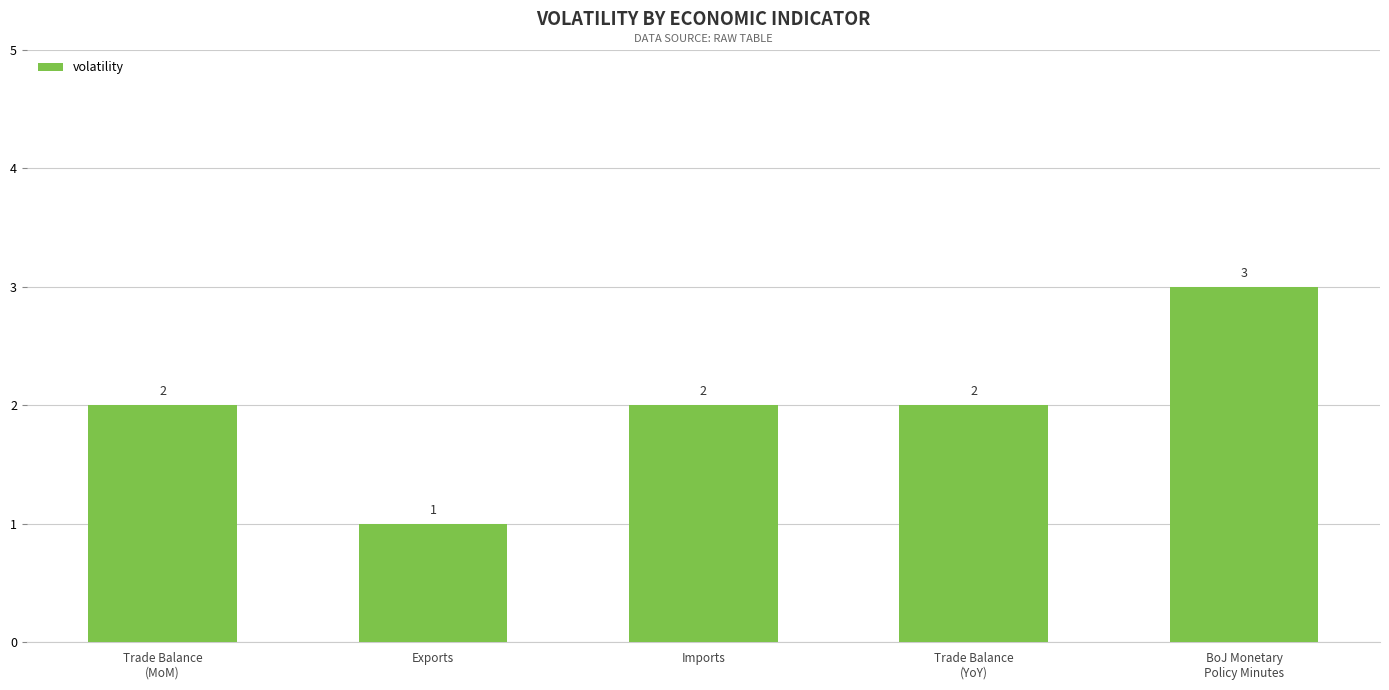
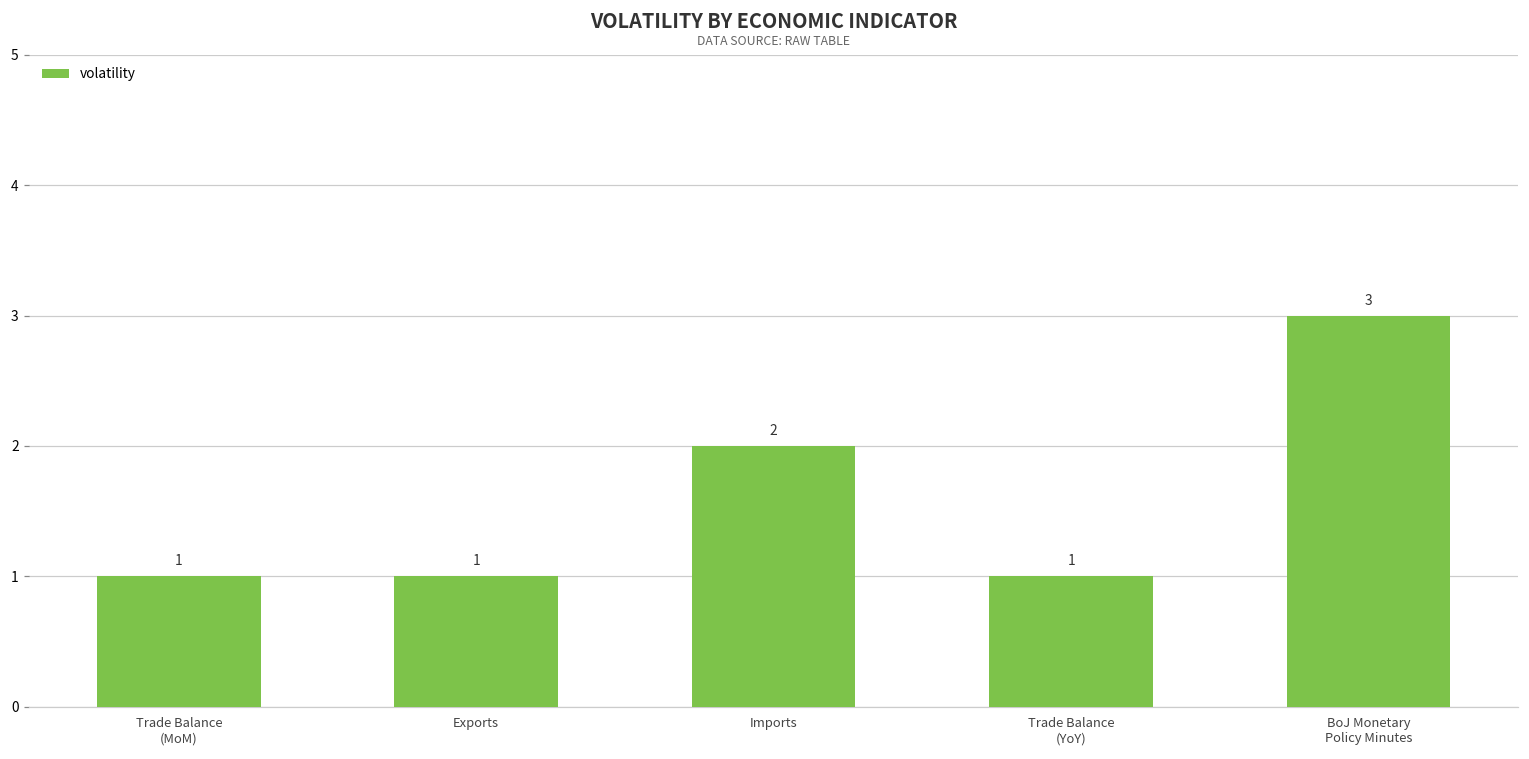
  {
-   "Trade Balance (MoM)": 2,
+   "Trade Balance (MoM)": 1,
    "Exports": 1,
    "Imports": 2,
-   "Trade Balance (YoY)": 2,
+   "Trade Balance (YoY)": 1,
    "BoJ Monetary Policy Minutes": 3
  }
